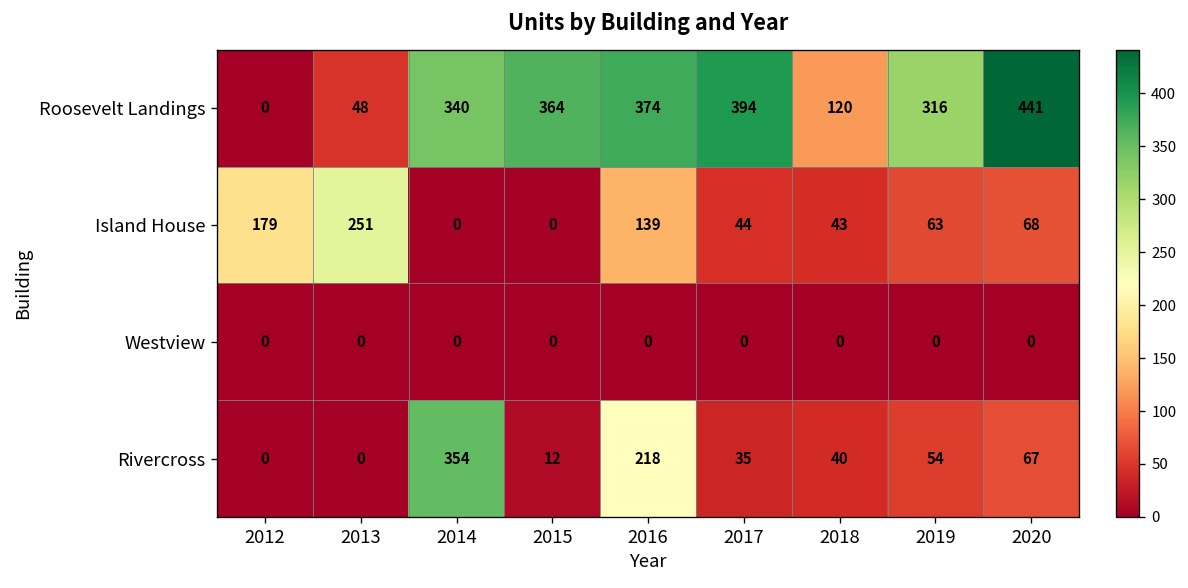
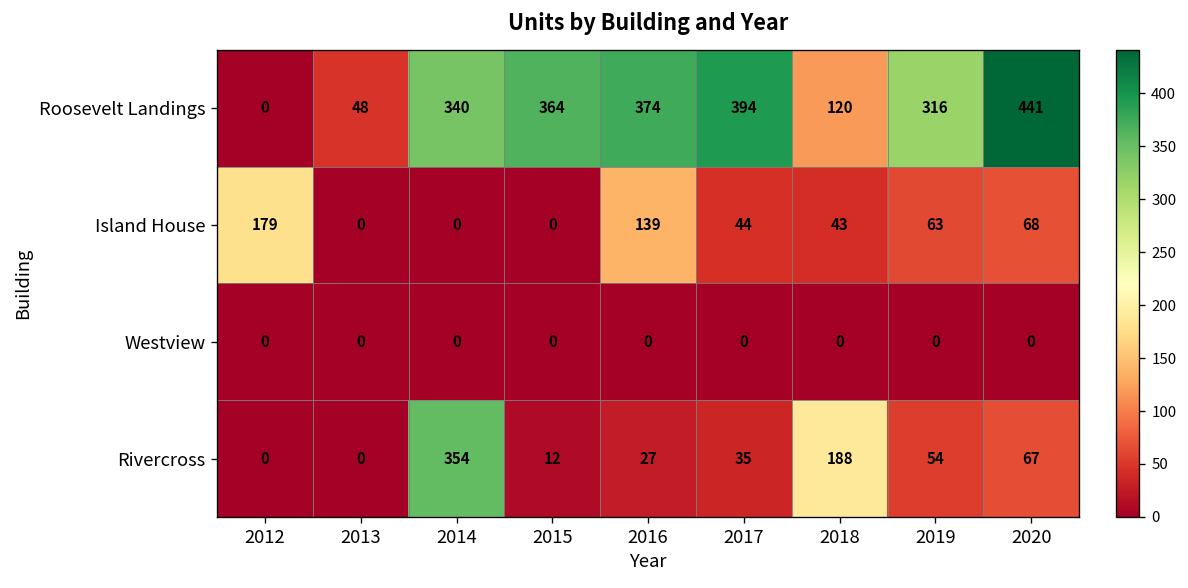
  {
    "Roosevelt Landings": {
      "2012": 0,
      "2013": 48,
      "2014": 340,
      "2015": 364,
      "2016": 374,
      "2017": 394,
      "2018": 120,
      "2019": 316,
      "2020": 441
    },
    "Island House": {
      "2012": 179,
-     "2013": 251,
+     "2013": 0,
      "2014": 0,
      "2015": 0,
      "2016": 139,
      "2017": 44,
      "2018": 43,
      "2019": 63,
      "2020": 68
    },
    "Westview": {
      "2012": 0,
      "2013": 0,
      "2014": 0,
      "2015": 0,
      "2016": 0,
      "2017": 0,
      "2018": 0,
      "2019": 0,
      "2020": 0
    },
    "Rivercross": {
      "2012": 0,
      "2013": 0,
      "2014": 354,
      "2015": 12,
-     "2016": 218,
+     "2016": 27,
      "2017": 35,
-     "2018": 40,
+     "2018": 188,
      "2019": 54,
      "2020": 67
    }
  }
